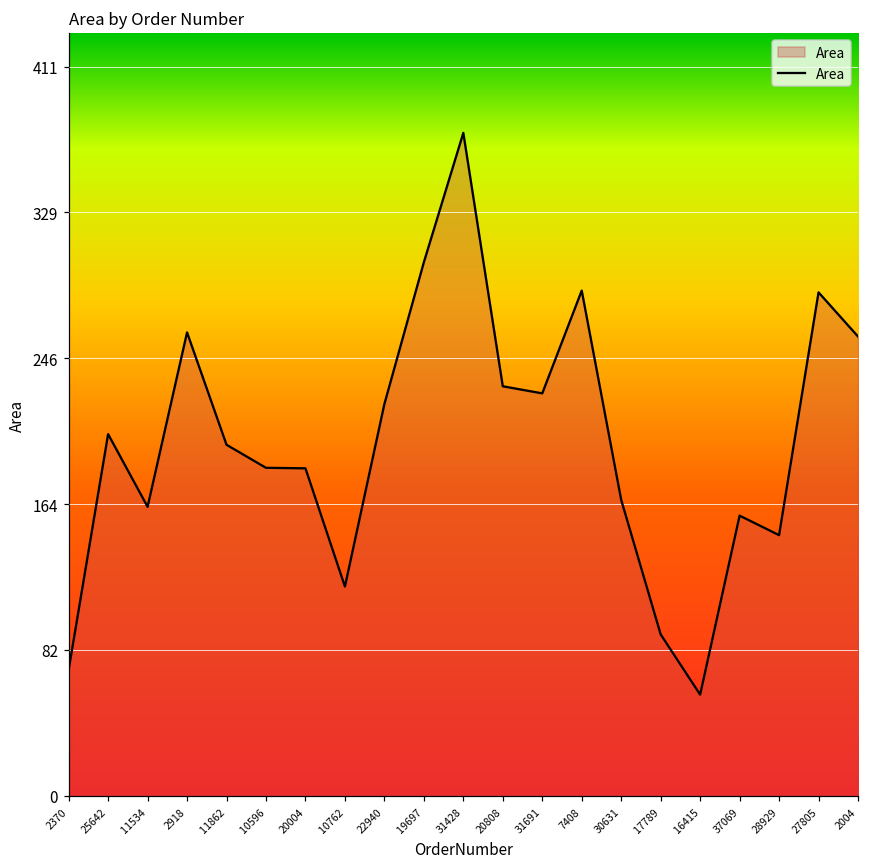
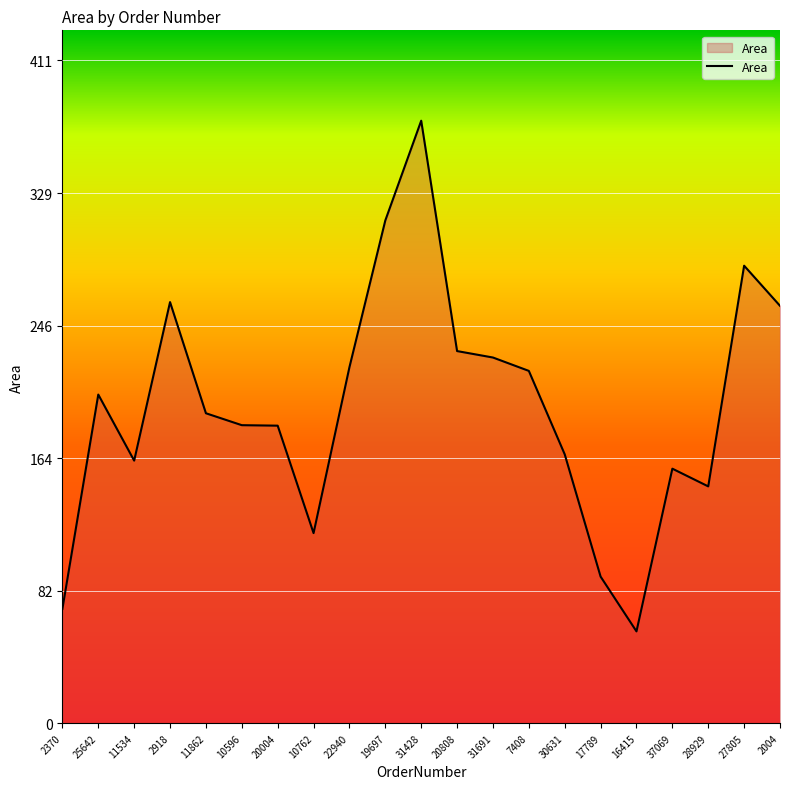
  {
    "2370": 71,
    "25642": 204,
    "11534": 163,
    "2918": 261,
-   "11862": 198,
+   "11862": 192,
    "10596": 185,
    "20004": 185,
    "10762": 118,
    "22940": 221,
-   "19697": 301,
+   "19697": 312,
    "31428": 374,
    "20808": 231,
    "31691": 227,
-   "7408": 285,
+   "7408": 219,
    "30631": 167,
    "17789": 91,
    "16415": 57,
    "37069": 158,
    "28929": 147,
    "27805": 284,
    "2004": 259
  }
